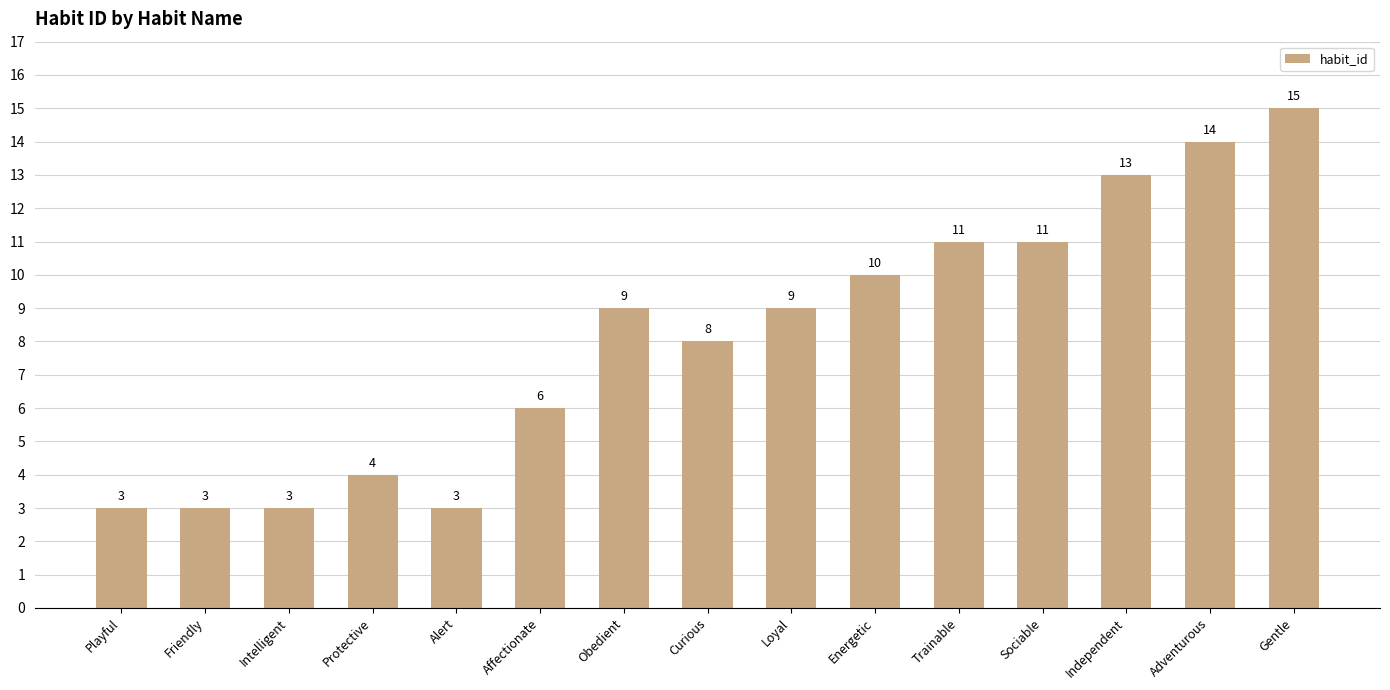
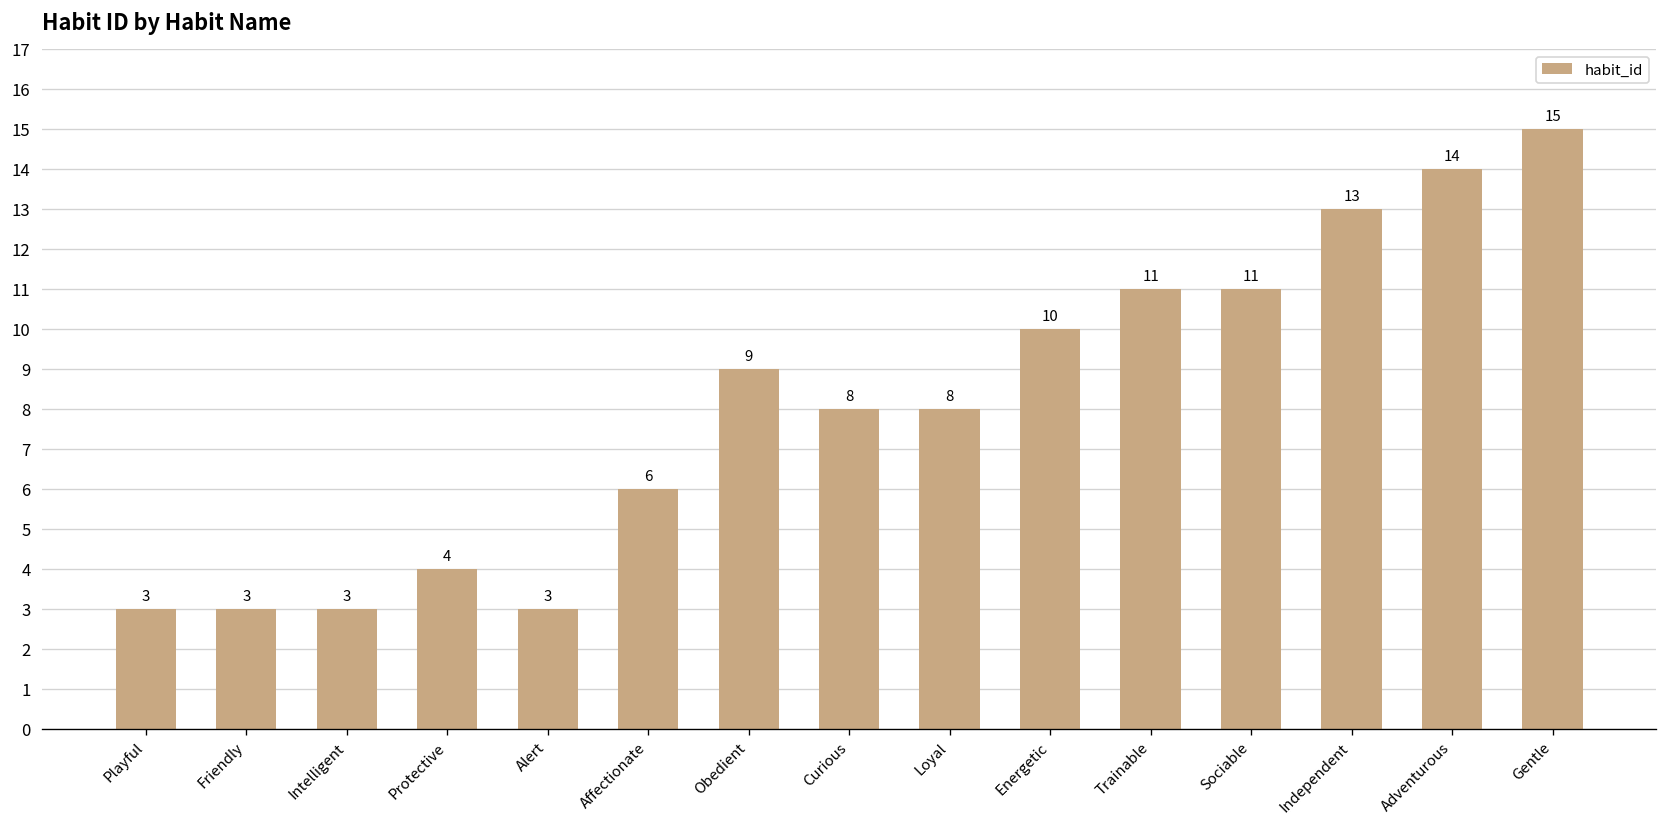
  {
    "Playful": 3,
    "Friendly": 3,
    "Intelligent": 3,
    "Protective": 4,
    "Alert": 3,
    "Affectionate": 6,
    "Obedient": 9,
    "Curious": 8,
-   "Loyal": 9,
+   "Loyal": 8,
    "Energetic": 10,
    "Trainable": 11,
    "Sociable": 11,
    "Independent": 13,
    "Adventurous": 14,
    "Gentle": 15
  }
